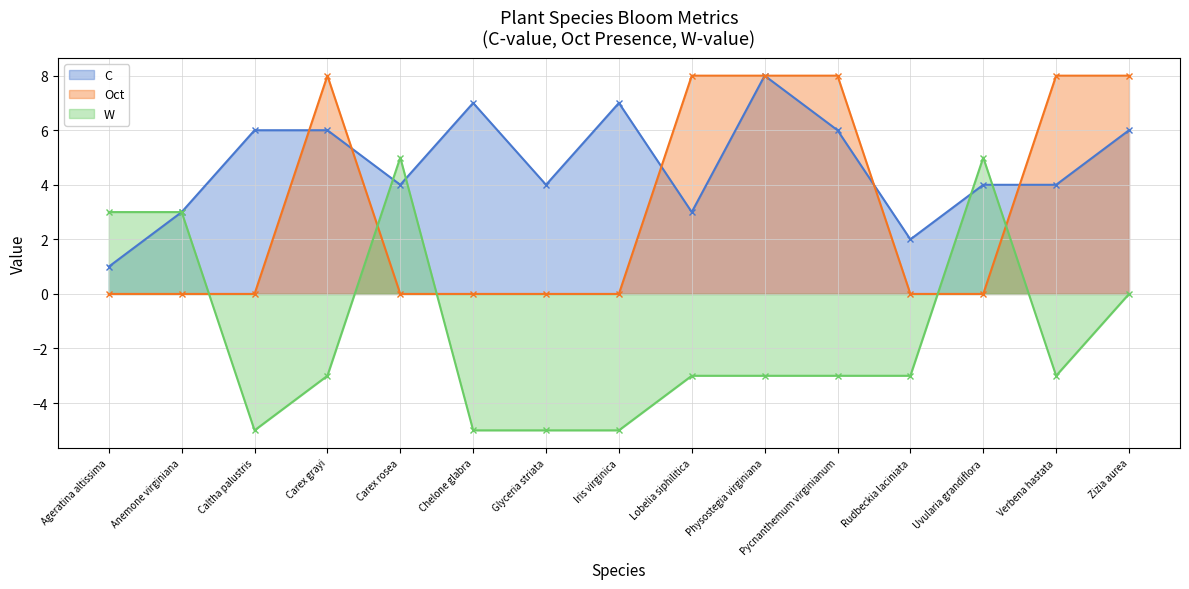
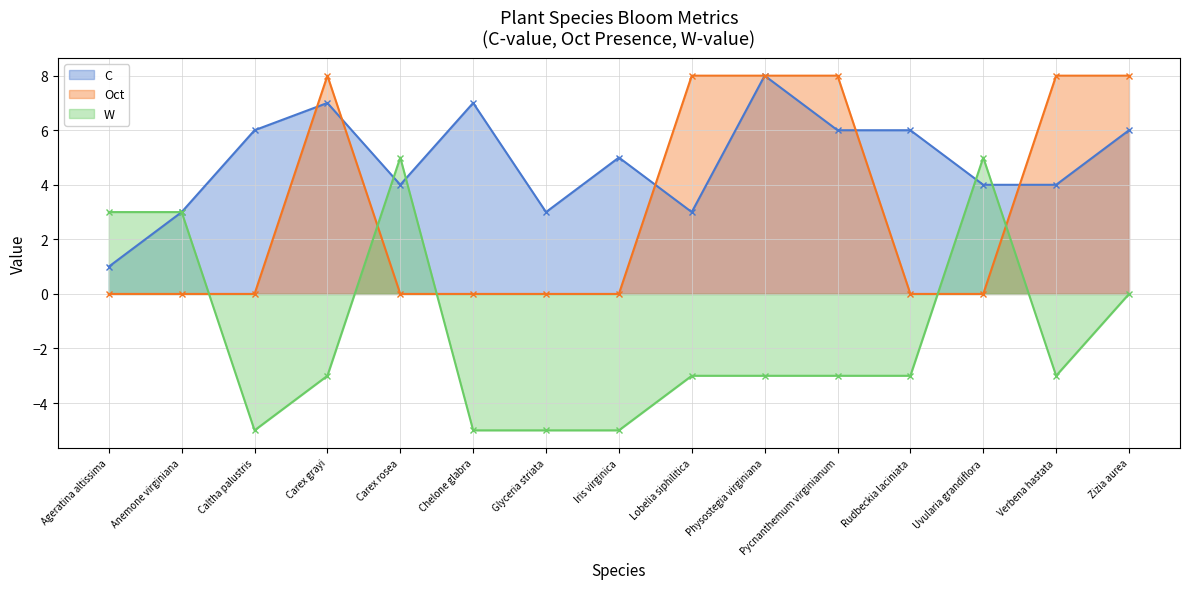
  {
    "C": {
      "Ageratina altissima": 1,
      "Caltha palustris": 6,
-     "Carex grayi": 6,
+     "Carex grayi": 7,
      "Carex rosea": 4,
      "Chelone glabra": 7,
-     "Glyceria striata": 4,
-     "Iris virginica": 7,
+     "Glyceria striata": 3,
+     "Iris virginica": 5,
      "Lobelia siphilitica": 3,
      "Pycnanthemum virginianum": 6,
-     "Rudbeckia laciniata": 2,
+     "Rudbeckia laciniata": 6,
      "Uvularia grandiflora": 4,
      "Verbena hastata": 4,
      "Zizia aurea": 6
    },
    "Oct": {
      "Ageratina altissima": 0,
      "Anemone virginiana": 0,
      "Carex grayi": 8,
      "Carex rosea": 0,
      "Lobelia siphilitica": 8,
      "Pycnanthemum virginianum": 8,
      "Uvularia grandiflora": 0,
      "Verbena hastata": 8,
      "Zizia aurea": 8
    }
  }
